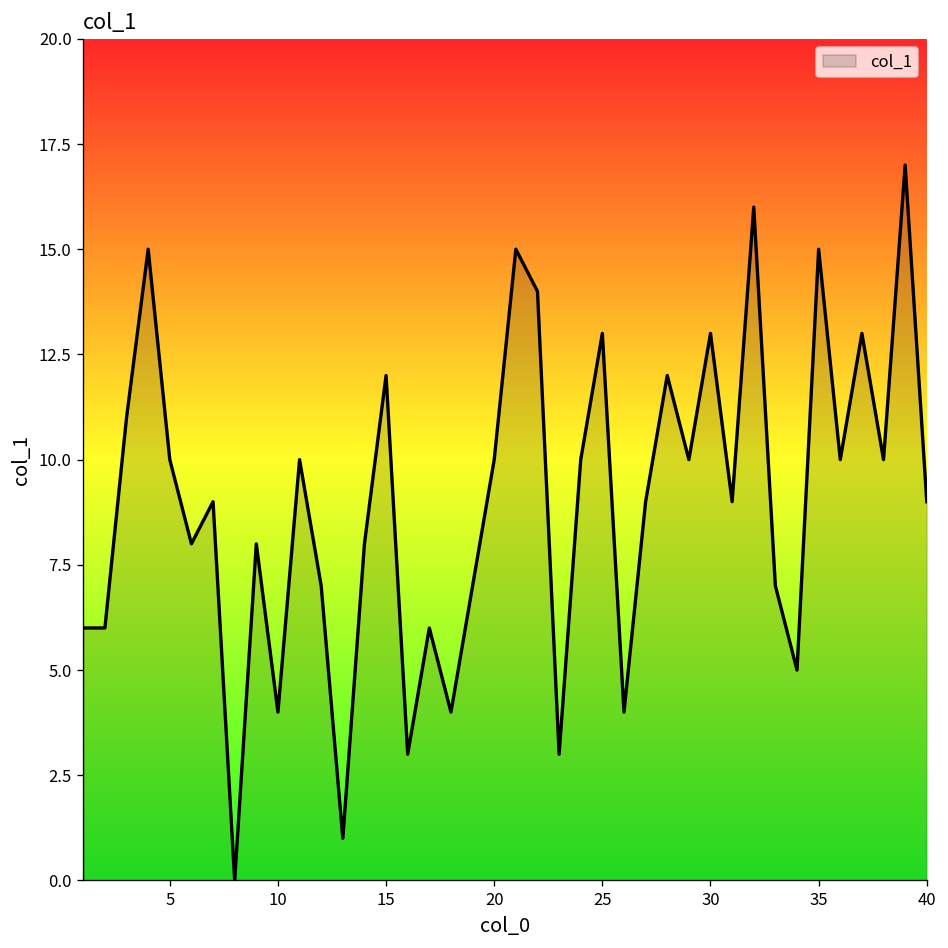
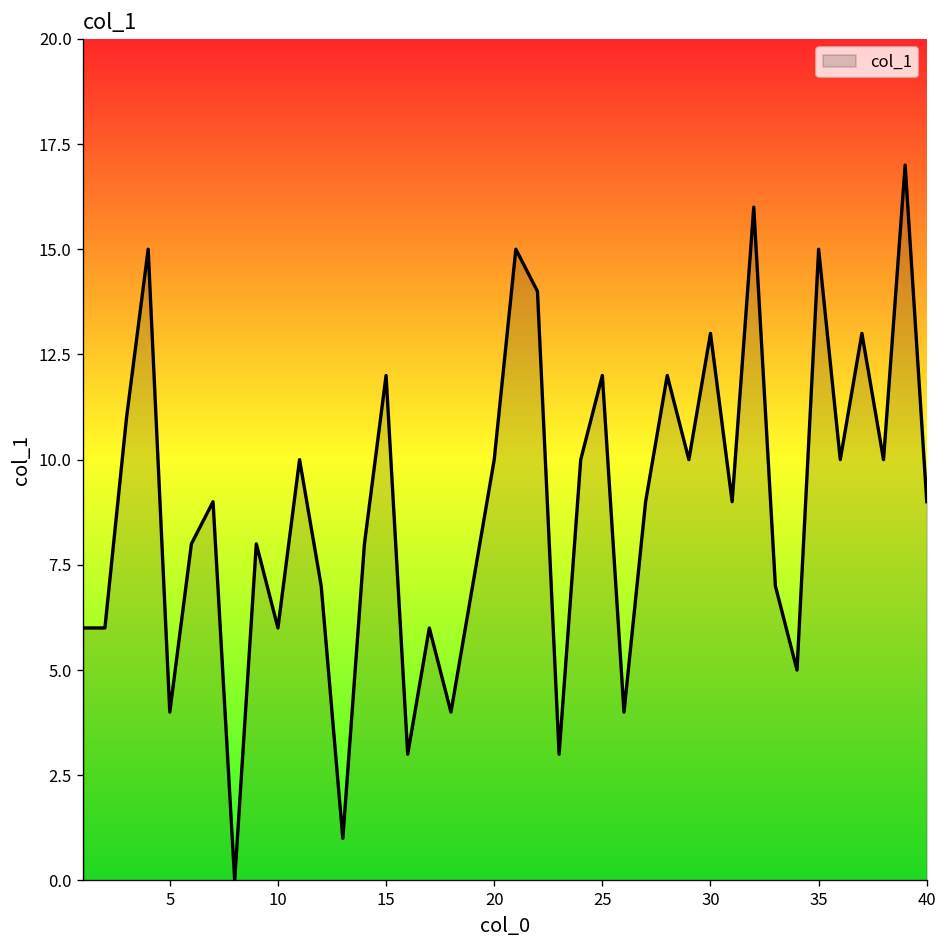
  {
-   "5": 10,
-   "10": 4,
+   "5": 4,
+   "10": 6,
    "15": 12,
    "20": 10,
-   "25": 13,
+   "25": 12,
    "30": 13,
    "35": 15,
    "40": 9
  }
